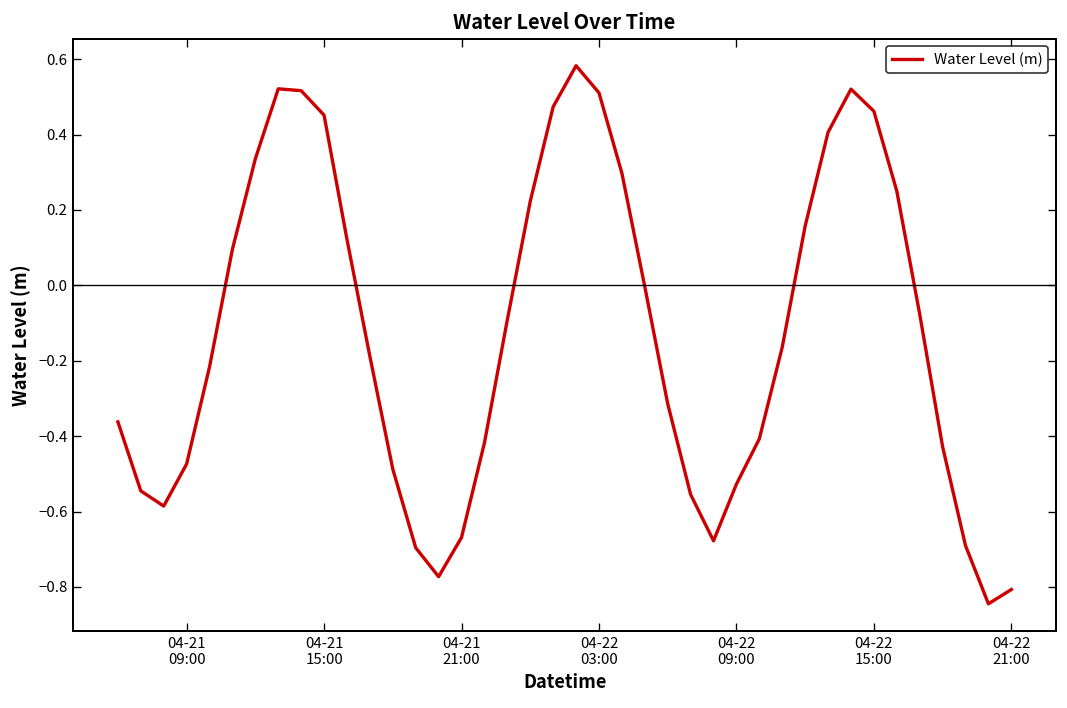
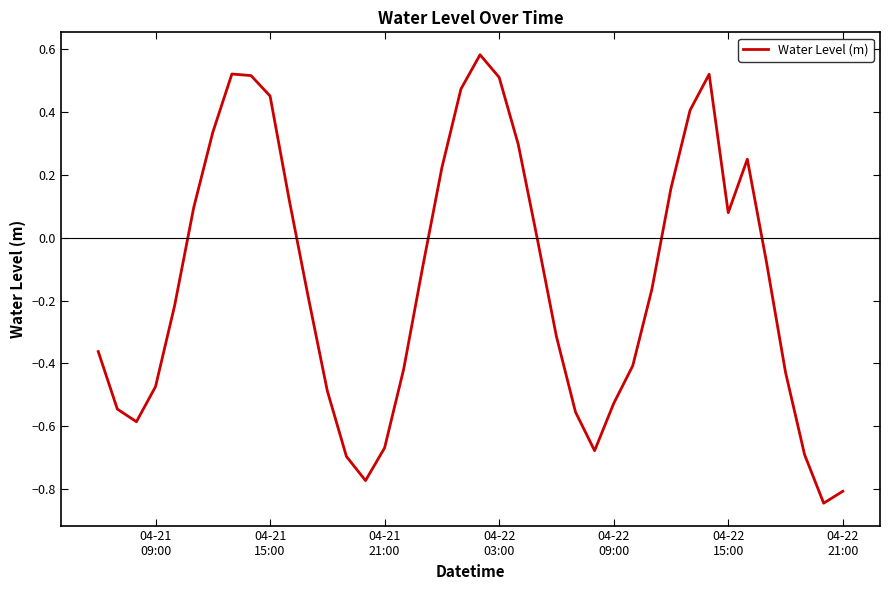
  {
    "04-21 09:00": -0.47,
    "04-21 15:00": 0.45,
    "04-21 21:00": -0.67,
    "04-22 03:00": 0.51,
    "04-22 09:00": -0.53,
-   "04-22 15:00": 0.46,
+   "04-22 15:00": 0.08,
    "04-22 21:00": -0.81
  }
